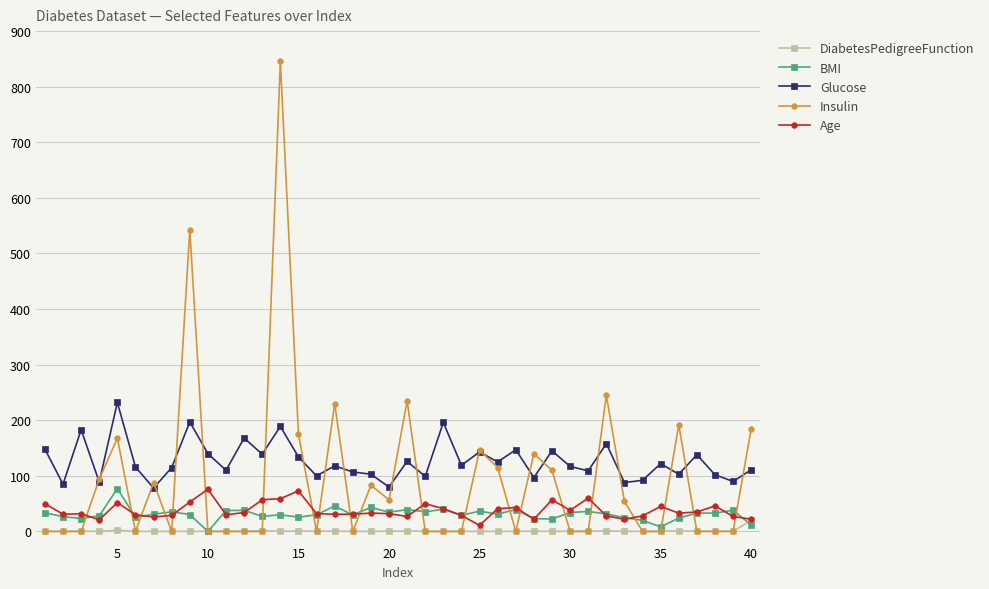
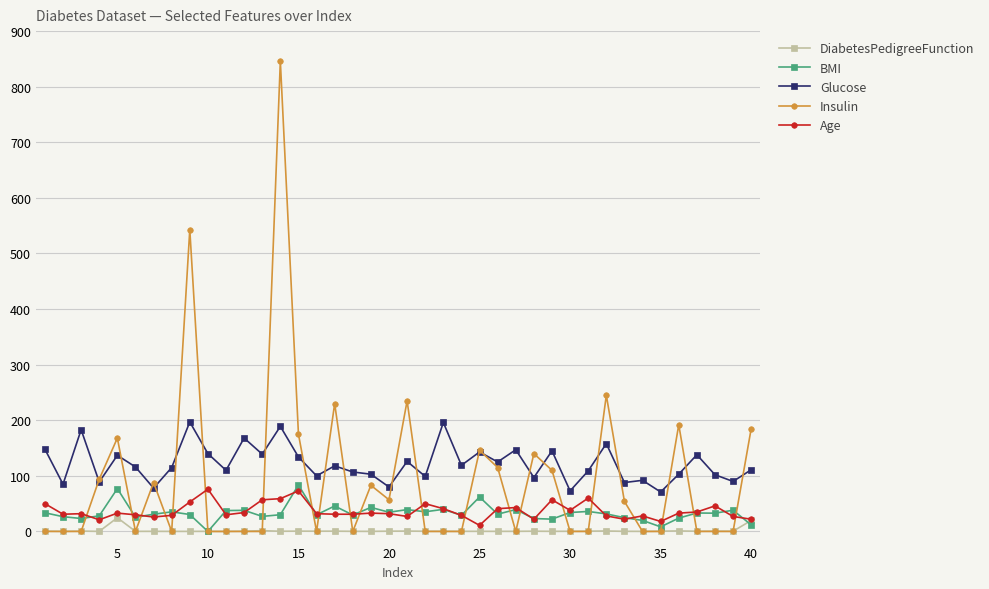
  {
    "DiabetesPedigreeFunction": {
-     "5": 0,
+     "5": 20,
      "15": 0,
      "20": 0,
      "25": 0
    },
    "BMI": {
      "5": 80,
-     "15": 30,
-     "25": 40,
+     "15": 80,
+     "25": 60,
      "35": 10,
      "40": 10
    },
    "Glucose": {
-     "5": 230,
+     "5": 140,
      "10": 140,
      "15": 130,
      "20": 80,
-     "30": 120,
-     "35": 120,
+     "30": 70,
+     "35": 70,
      "40": 110
    },
    "Insulin": {
      "5": 170,
      "15": 180,
      "20": 60,
      "40": 190
    },
    "Age": {
-     "5": 50,
+     "5": 30,
      "10": 80,
      "15": 70,
      "25": 10,
-     "35": 50
+     "35": 20
    }
  }
